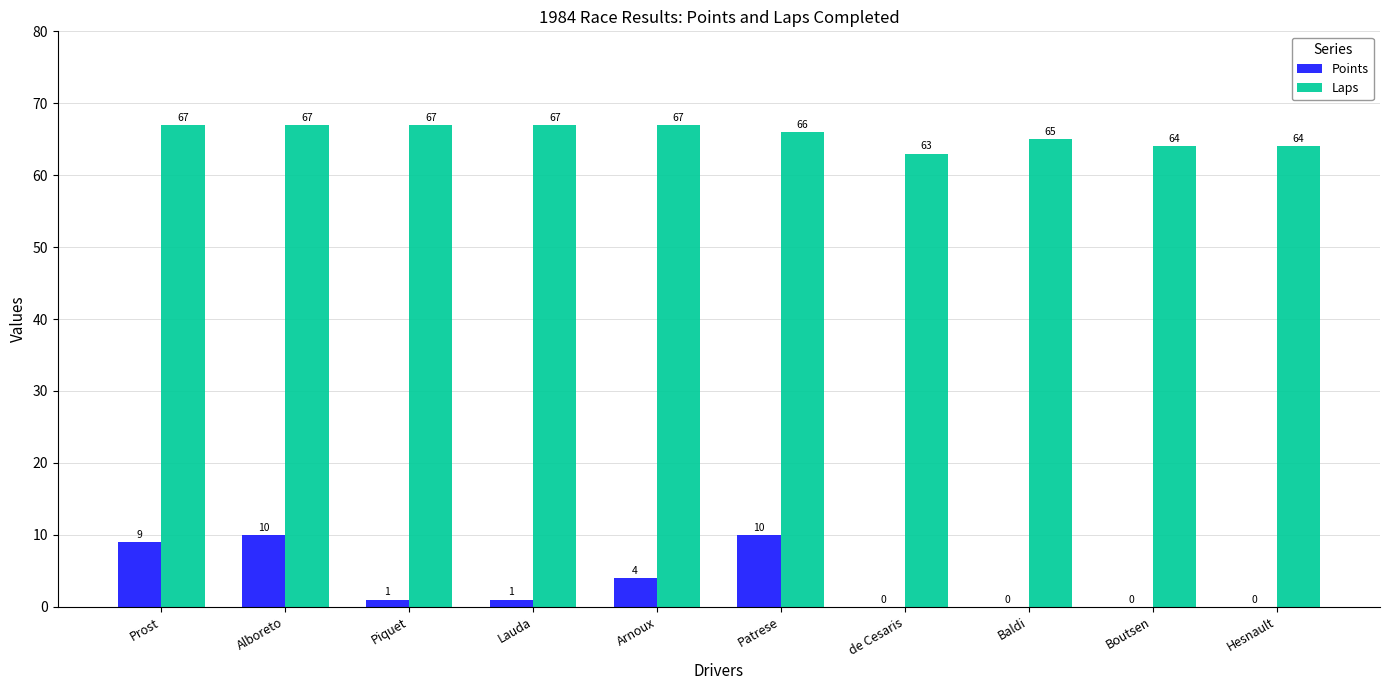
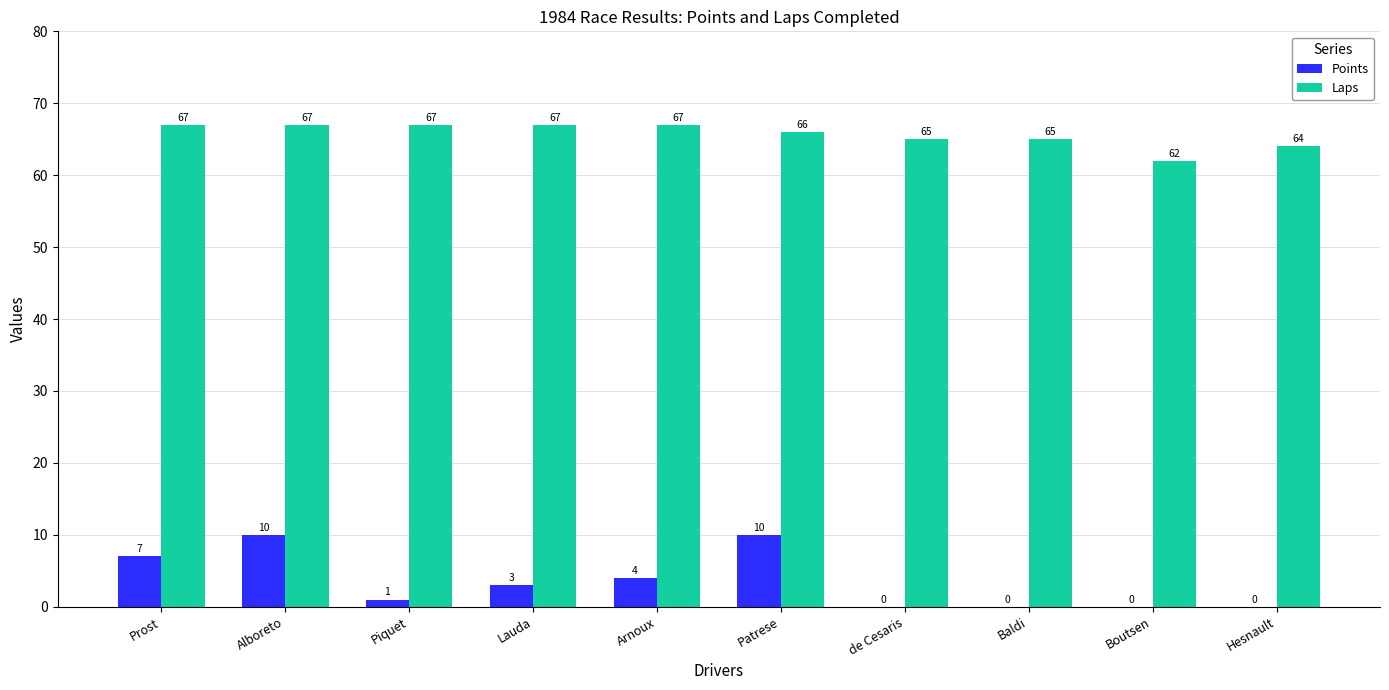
  {
    "Points": {
-     "Prost": 9,
+     "Prost": 7,
      "Alboreto": 10,
      "Piquet": 1,
-     "Lauda": 1,
+     "Lauda": 3,
      "Arnoux": 4,
      "Patrese": 10,
      "de Cesaris": 0,
      "Baldi": 0,
      "Boutsen": 0,
      "Hesnault": 0
    },
    "Laps": {
      "Prost": 67,
      "Alboreto": 67,
      "Piquet": 67,
      "Lauda": 67,
      "Arnoux": 67,
      "Patrese": 66,
-     "de Cesaris": 63,
+     "de Cesaris": 65,
      "Baldi": 65,
-     "Boutsen": 64,
+     "Boutsen": 62,
      "Hesnault": 64
    }
  }
